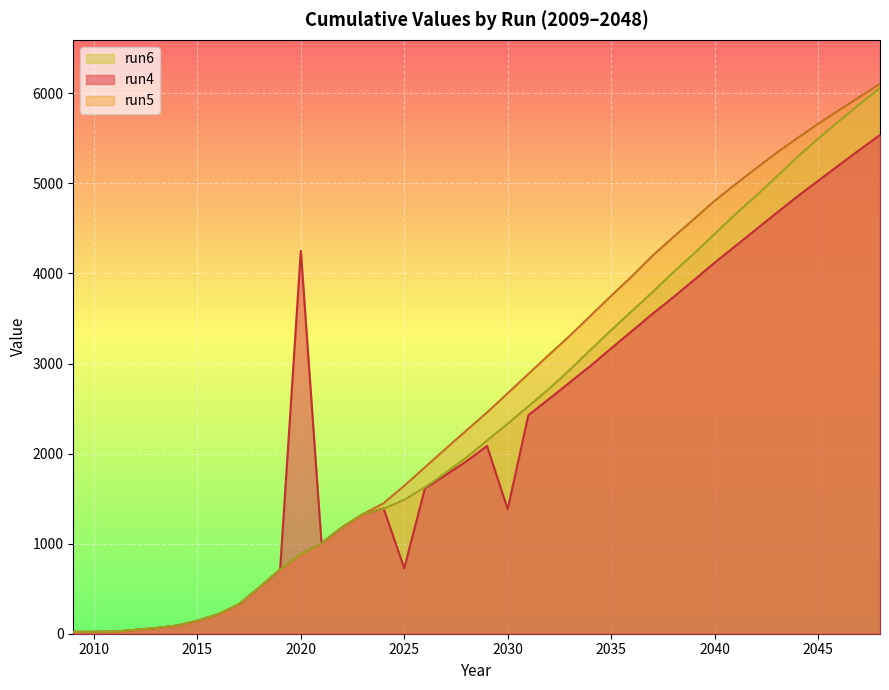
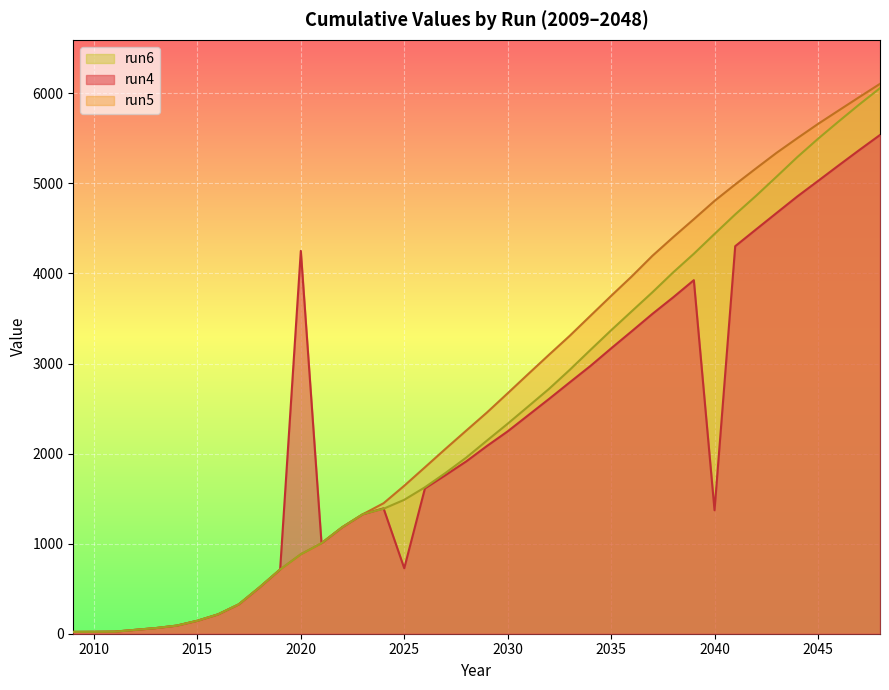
  {
    "run4": {
      "2020": 4300,
      "2025": 700,
-     "2030": 1400,
+     "2030": 2200,
      "2035": 3200,
-     "2040": 4100,
+     "2040": 1400,
      "2045": 5000
    }
  }
